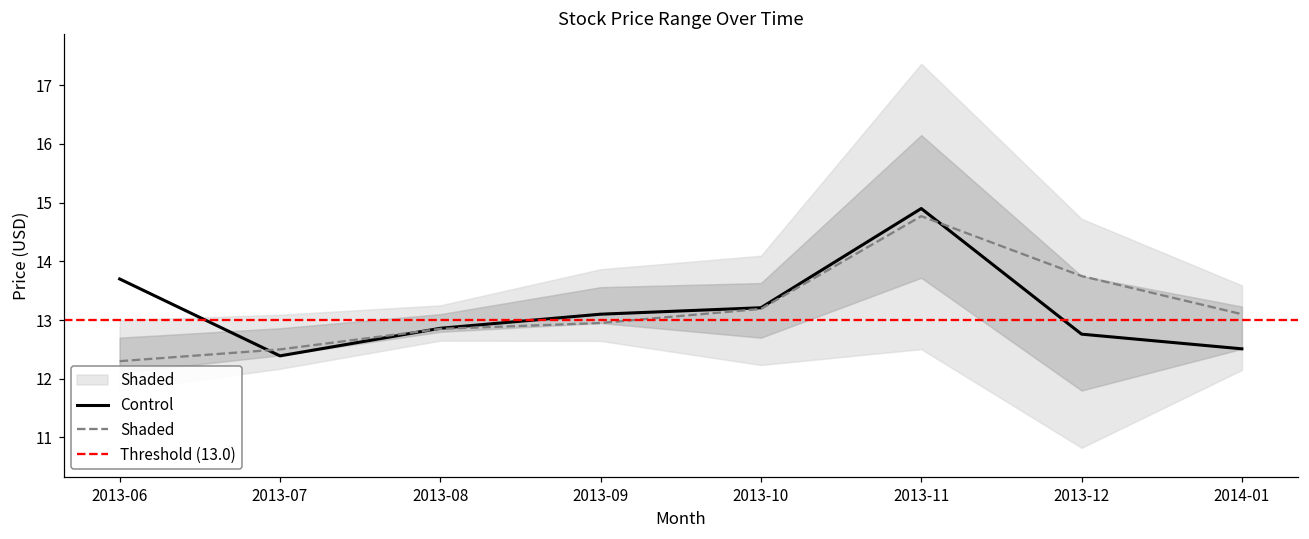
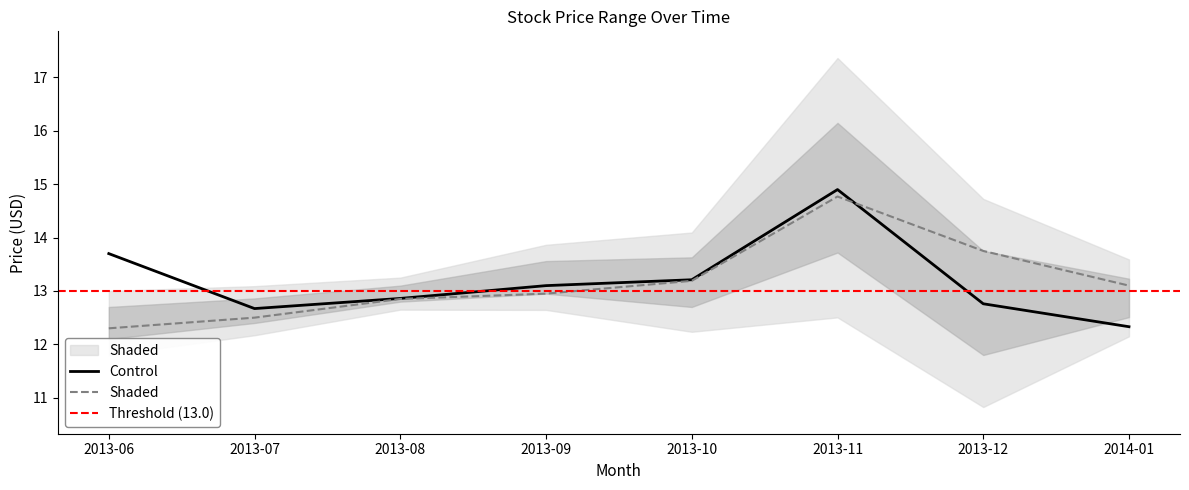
  {
    "Control": {
      "2013-06": 13.7,
-     "2013-07": 12.4,
+     "2013-07": 12.7,
      "2013-09": 13.1,
      "2013-11": 14.9,
      "2013-12": 12.8,
-     "2014-01": 12.5
+     "2014-01": 12.3
    }
  }
